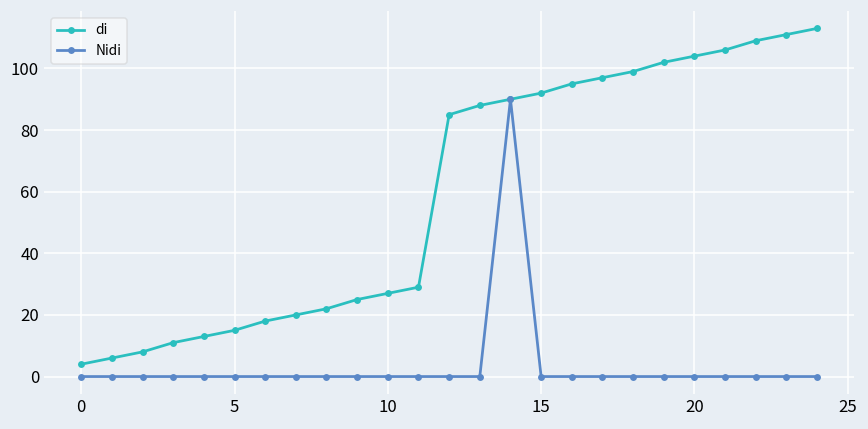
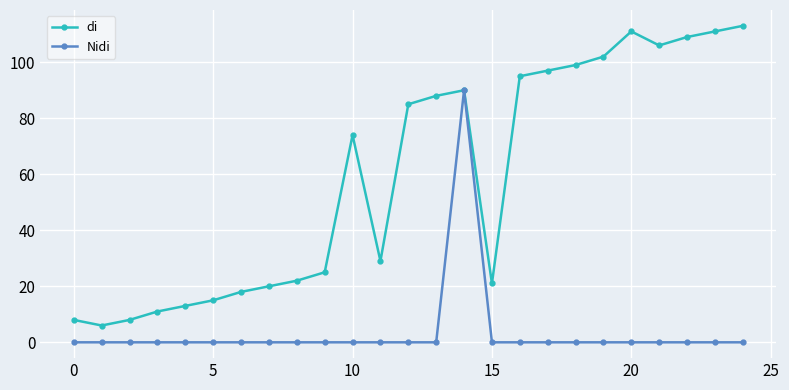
  {
    "di": {
-     "0": 4,
+     "0": 8,
      "5": 15,
-     "10": 27,
-     "15": 92,
-     "20": 104
+     "10": 74,
+     "15": 21,
+     "20": 111
    },
    "Nidi": {
      "0": 0,
      "5": 0,
      "10": 0,
      "15": 0,
      "20": 0
    }
  }
